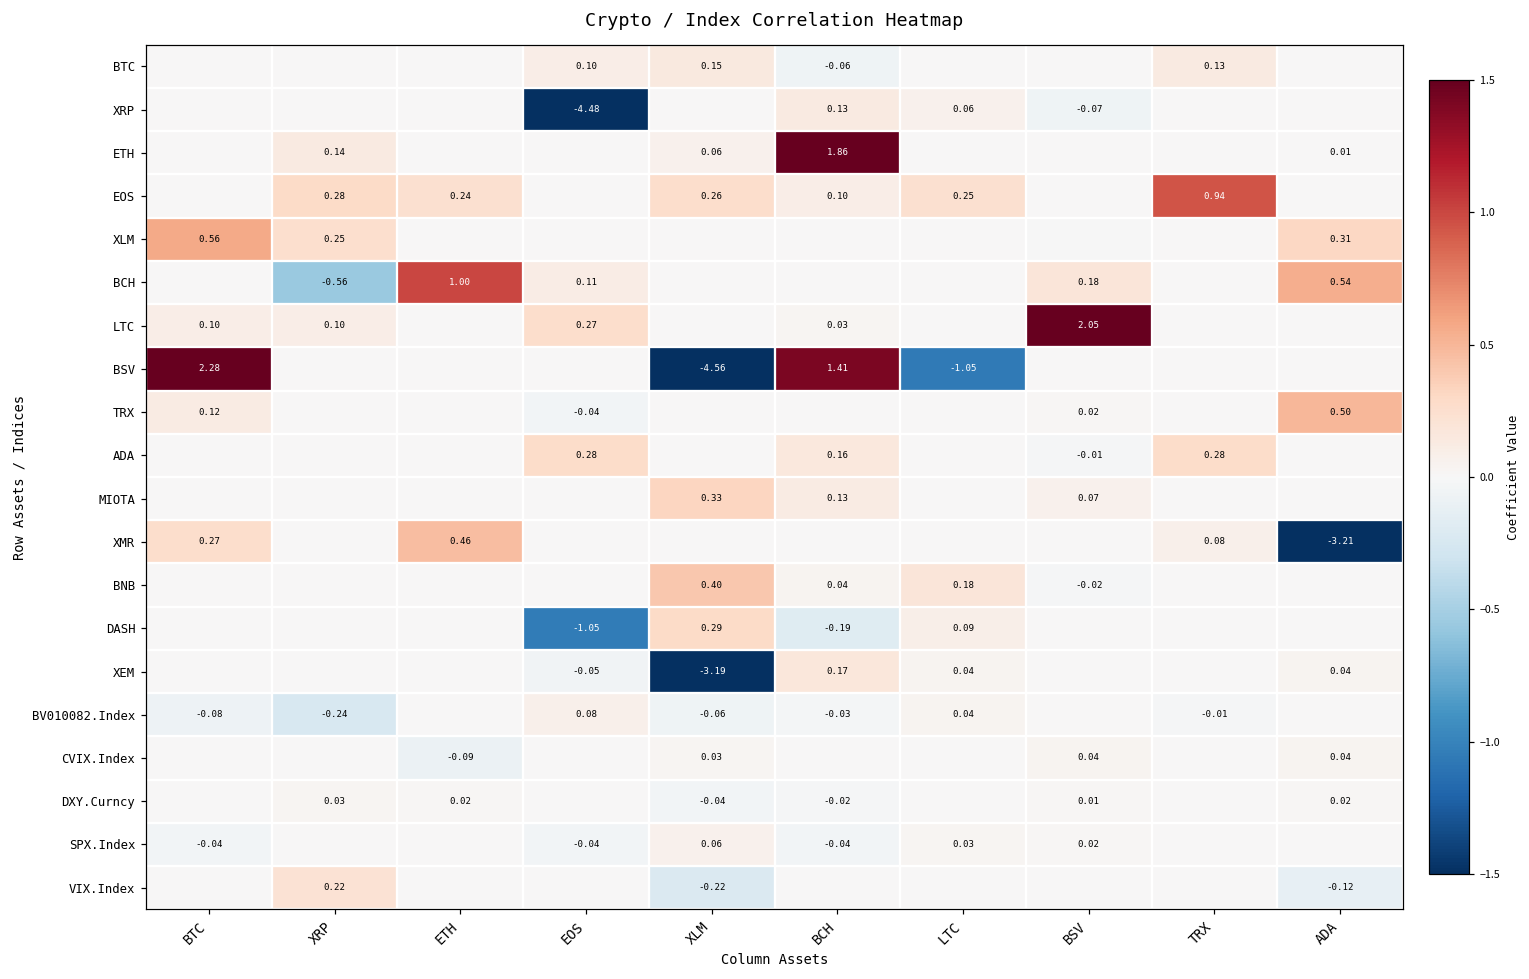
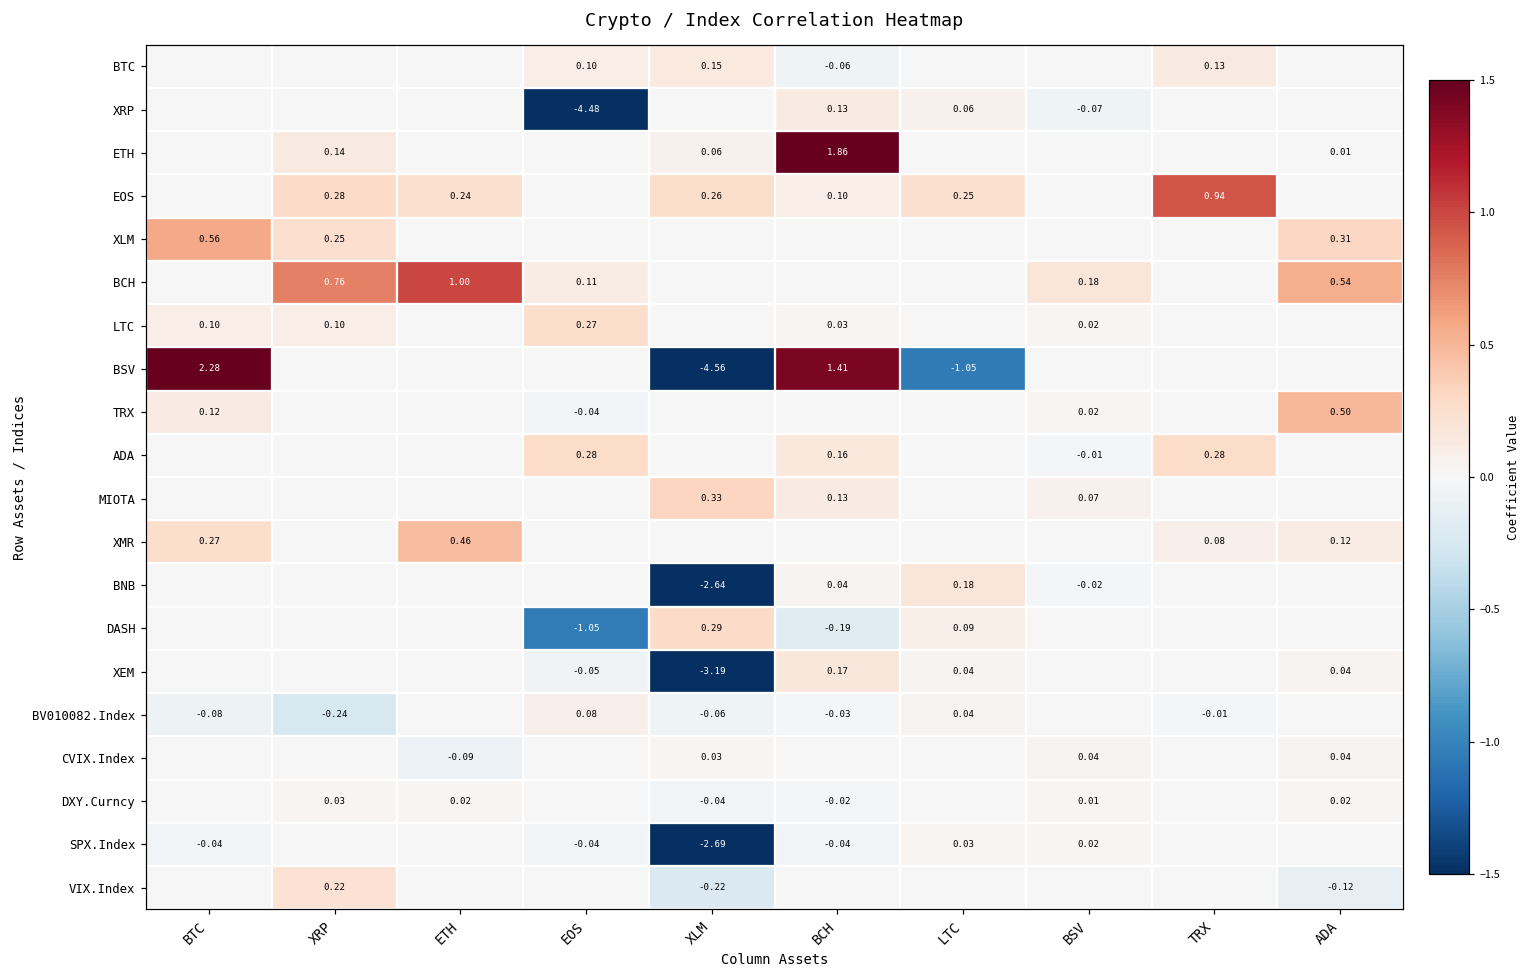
  {
    "BTC": {
      "EOS": 0.10,
      "XLM": 0.15,
      "BCH": -0.06,
      "TRX": 0.13
    },
    "XRP": {
      "EOS": -4.48,
      "BCH": 0.13,
      "LTC": 0.06,
      "BSV": -0.07
    },
    "ETH": {
      "XRP": 0.14,
      "XLM": 0.06,
      "BCH": 1.86,
      "ADA": 0.01
    },
    "EOS": {
      "XRP": 0.28,
      "ETH": 0.24,
      "XLM": 0.26,
      "BCH": 0.10,
      "LTC": 0.25,
      "TRX": 0.94
    },
    "XLM": {
      "BTC": 0.56,
      "XRP": 0.25,
      "ADA": 0.31
    },
    "BCH": {
-     "XRP": -0.56,
+     "XRP": 0.76,
      "ETH": 1.00,
      "EOS": 0.11,
      "BSV": 0.18,
      "ADA": 0.54
    },
    "LTC": {
      "BTC": 0.10,
      "XRP": 0.10,
      "EOS": 0.27,
      "BCH": 0.03,
-     "BSV": 2.05
+     "BSV": 0.02
    },
    "BSV": {
      "BTC": 2.28,
      "XLM": -4.56,
      "BCH": 1.41,
      "LTC": -1.05
    },
    "TRX": {
      "BTC": 0.12,
      "EOS": -0.04,
      "BSV": 0.02,
      "ADA": 0.50
    },
    "ADA": {
      "EOS": 0.28,
      "BCH": 0.16,
      "BSV": -0.01,
      "TRX": 0.28
    },
    "MIOTA": {
      "XLM": 0.33,
      "BCH": 0.13,
      "BSV": 0.07
    },
    "XMR": {
      "BTC": 0.27,
      "ETH": 0.46,
      "TRX": 0.08,
-     "ADA": -3.21
+     "ADA": 0.12
    },
    "BNB": {
-     "XLM": 0.40,
+     "XLM": -2.64,
      "BCH": 0.04,
      "LTC": 0.18,
      "BSV": -0.02
    },
    "DASH": {
      "EOS": -1.05,
      "XLM": 0.29,
      "BCH": -0.19,
      "LTC": 0.09
    },
    "XEM": {
      "EOS": -0.05,
      "XLM": -3.19,
      "BCH": 0.17,
      "LTC": 0.04,
      "ADA": 0.04
    },
    "BV010082.Index": {
      "BTC": -0.08,
      "XRP": -0.24,
      "EOS": 0.08,
      "XLM": -0.06,
      "BCH": -0.03,
      "LTC": 0.04,
      "TRX": -0.01
    },
    "CVIX.Index": {
      "ETH": -0.09,
      "XLM": 0.03,
      "BSV": 0.04,
      "ADA": 0.04
    },
    "DXY.Curncy": {
      "XRP": 0.03,
      "ETH": 0.02,
      "XLM": -0.04,
      "BCH": -0.02,
      "BSV": 0.01,
      "ADA": 0.02
    },
    "SPX.Index": {
      "BTC": -0.04,
      "EOS": -0.04,
-     "XLM": 0.06,
+     "XLM": -2.69,
      "BCH": -0.04,
      "LTC": 0.03,
      "BSV": 0.02
    },
    "VIX.Index": {
      "XRP": 0.22,
      "XLM": -0.22,
      "ADA": -0.12
    }
  }
